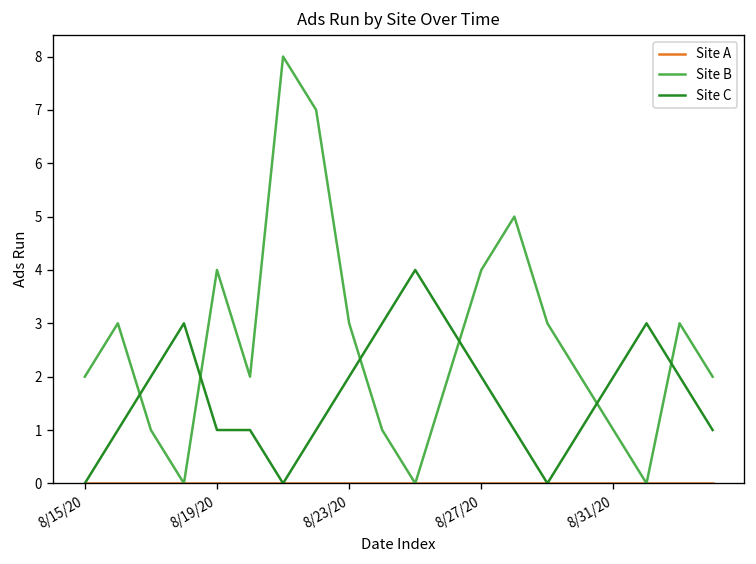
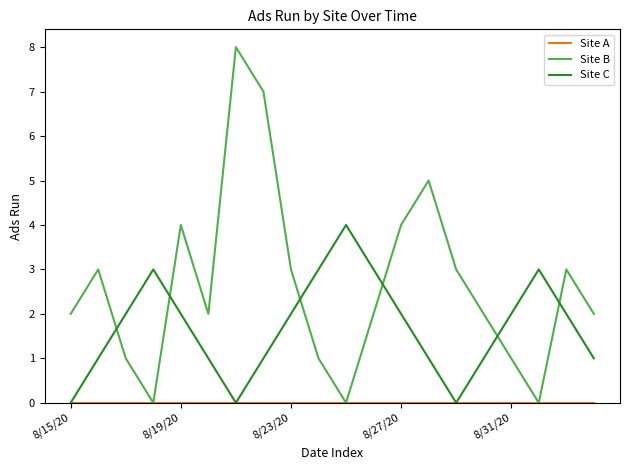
  {
    "Site A": {
      "8/19/20": 0,
      "8/23/20": 0,
      "8/27/20": 0,
      "8/31/20": 0
    },
    "Site B": {
      "8/15/20": 2,
      "8/19/20": 4,
      "8/23/20": 3,
      "8/27/20": 4,
      "8/31/20": 1
    },
    "Site C": {
-     "8/19/20": 1,
+     "8/19/20": 2,
      "8/23/20": 2,
      "8/27/20": 2,
      "8/31/20": 2
    }
  }
